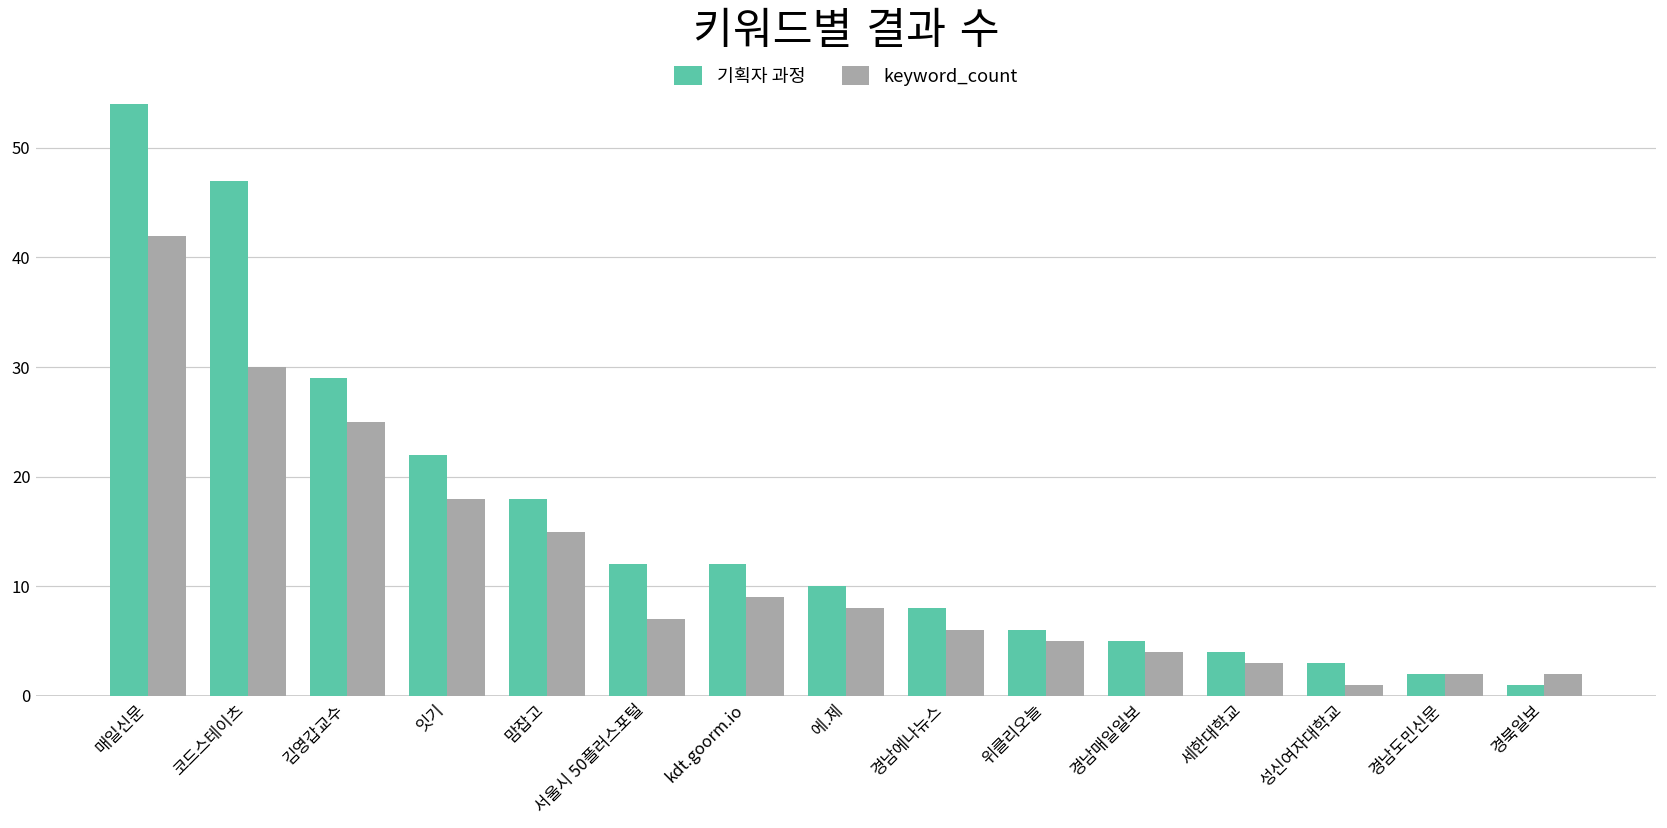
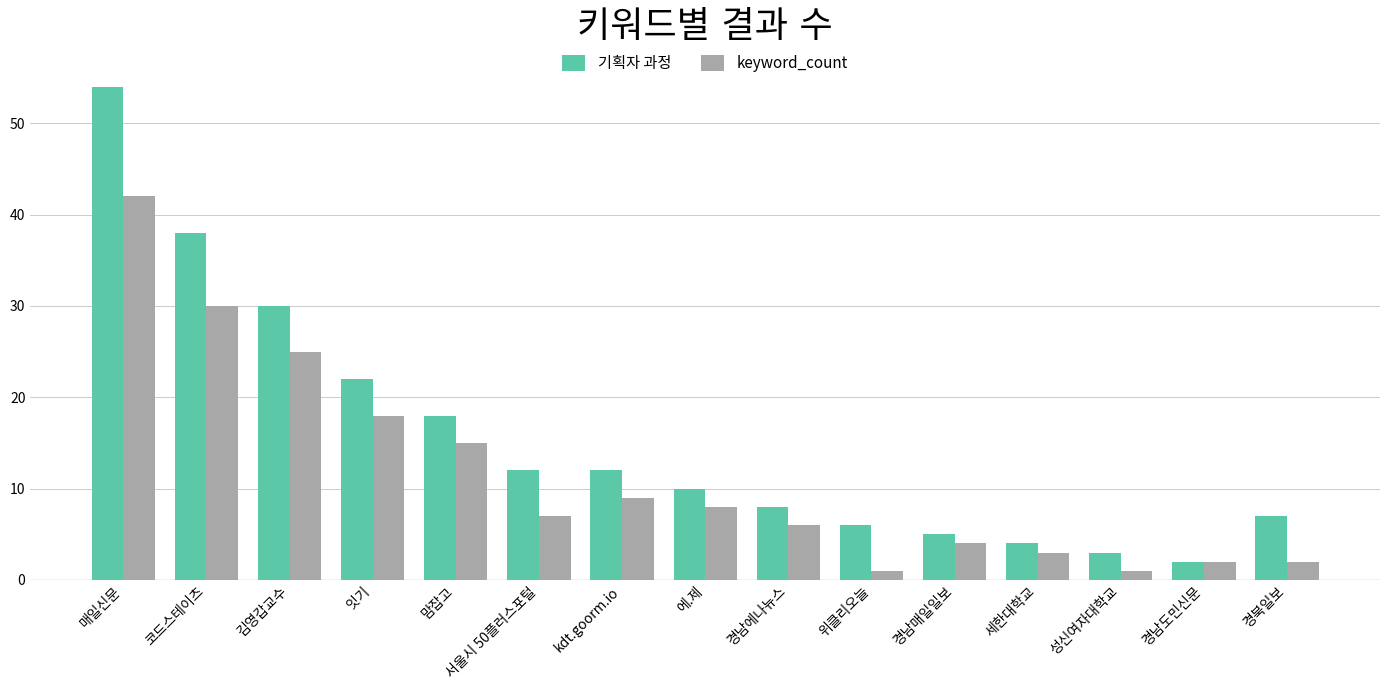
  {
    "기획자 과정": {
      "매일신문": 54,
-     "코드스테이츠": 47,
-     "김영갑교수": 29,
+     "코드스테이츠": 38,
+     "김영갑교수": 30,
      "잇기": 22,
      "맘잡고": 18,
      "서울시 50플러스포털": 12,
      "kdt.goorm.io": 12,
      "에.제": 10,
      "경남에나뉴스": 8,
      "위클리오늘": 6,
      "경남매일일보": 5,
      "세한대학교": 4,
      "성신여자대학교": 3,
      "경남도민신문": 2,
-     "경북일보": 1
+     "경북일보": 7
    },
    "keyword_count": {
      "매일신문": 42,
      "코드스테이츠": 30,
      "김영갑교수": 25,
      "잇기": 18,
      "맘잡고": 15,
      "서울시 50플러스포털": 7,
      "kdt.goorm.io": 9,
      "에.제": 8,
      "경남에나뉴스": 6,
-     "위클리오늘": 5,
+     "위클리오늘": 1,
      "경남매일일보": 4,
      "세한대학교": 3,
      "성신여자대학교": 1,
      "경남도민신문": 2,
      "경북일보": 2
    }
  }
